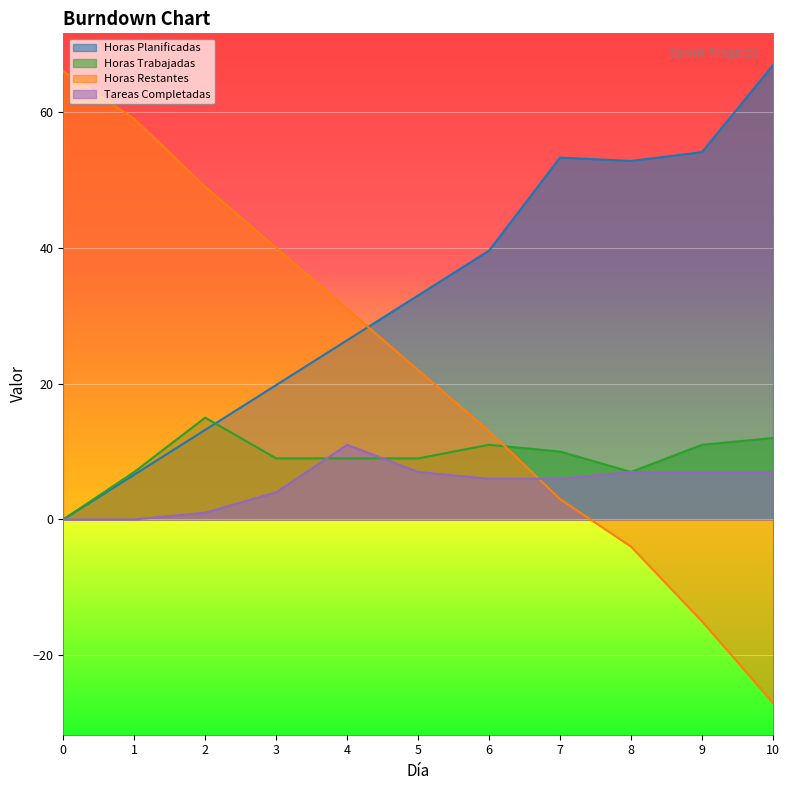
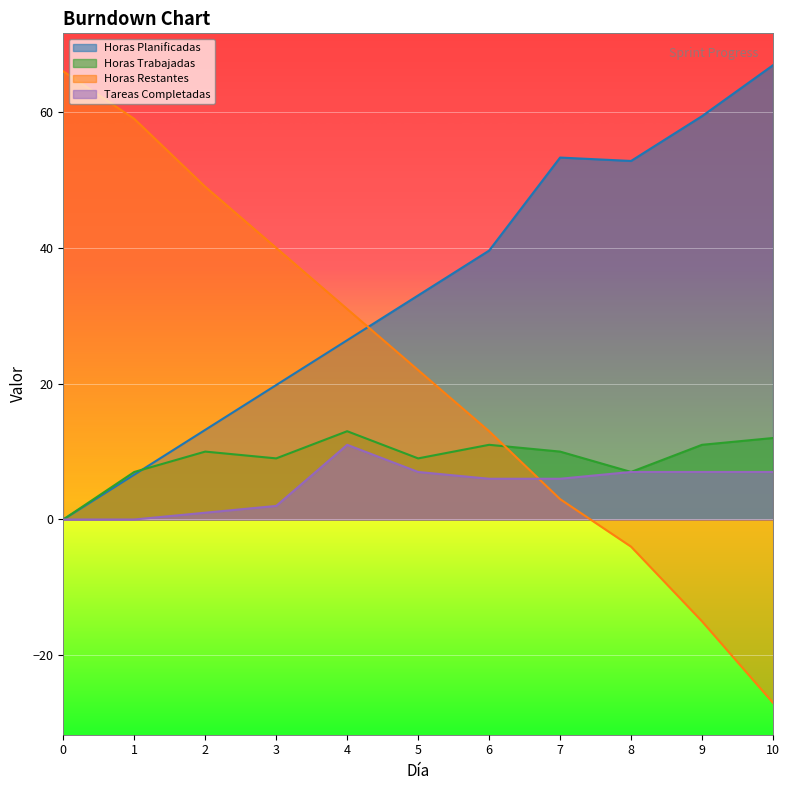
  {
    "Horas Planificadas": {
      "1": 7,
      "2": 13,
      "3": 20,
      "4": 26,
      "5": 33,
      "6": 40,
      "7": 53,
      "8": 53,
-     "9": 54,
+     "9": 59,
      "10": 67
    },
    "Horas Trabajadas": {
      "1": 7,
-     "2": 15,
+     "2": 10,
      "3": 9,
-     "4": 9,
+     "4": 13,
      "5": 9,
      "6": 11,
      "7": 10,
      "9": 11,
      "10": 12
    },
    "Tareas Completadas": {
      "1": 0,
      "2": 1,
-     "3": 4,
+     "3": 2,
      "4": 11,
      "5": 7,
      "6": 6,
      "7": 6,
      "9": 7,
      "10": 7
    }
  }
